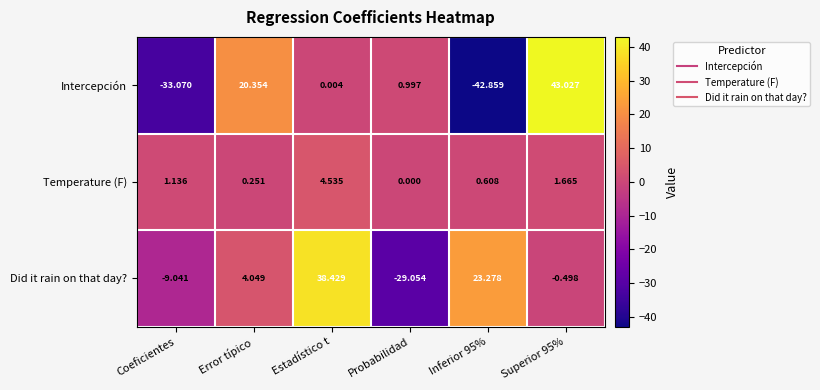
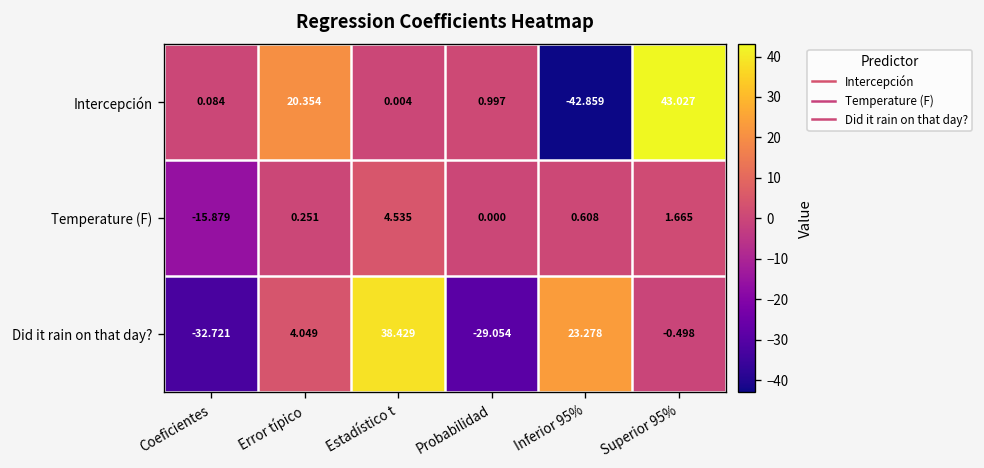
  {
    "Intercepción": {
-     "Coeficientes": -33.070,
+     "Coeficientes": 0.084,
      "Error típico": 20.354,
      "Estadístico t": 0.004,
      "Probabilidad": 0.997,
      "Inferior 95%": -42.859,
      "Superior 95%": 43.027
    },
    "Temperature (F)": {
-     "Coeficientes": 1.136,
+     "Coeficientes": -15.879,
      "Error típico": 0.251,
      "Estadístico t": 4.535,
      "Probabilidad": 0.000,
      "Inferior 95%": 0.608,
      "Superior 95%": 1.665
    },
    "Did it rain on that day?": {
-     "Coeficientes": -9.041,
+     "Coeficientes": -32.721,
      "Error típico": 4.049,
      "Estadístico t": 38.429,
      "Probabilidad": -29.054,
      "Inferior 95%": 23.278,
      "Superior 95%": -0.498
    }
  }
